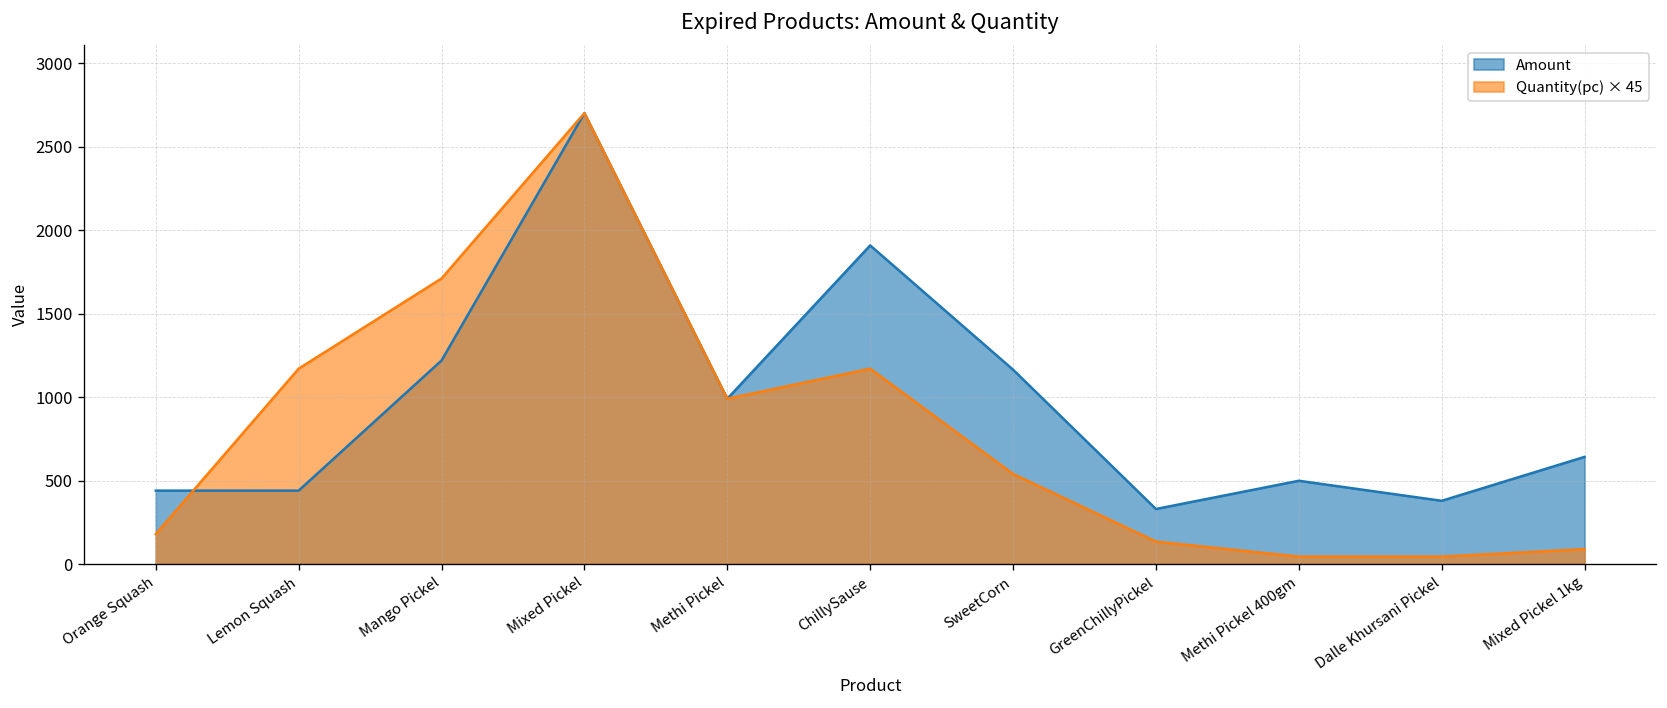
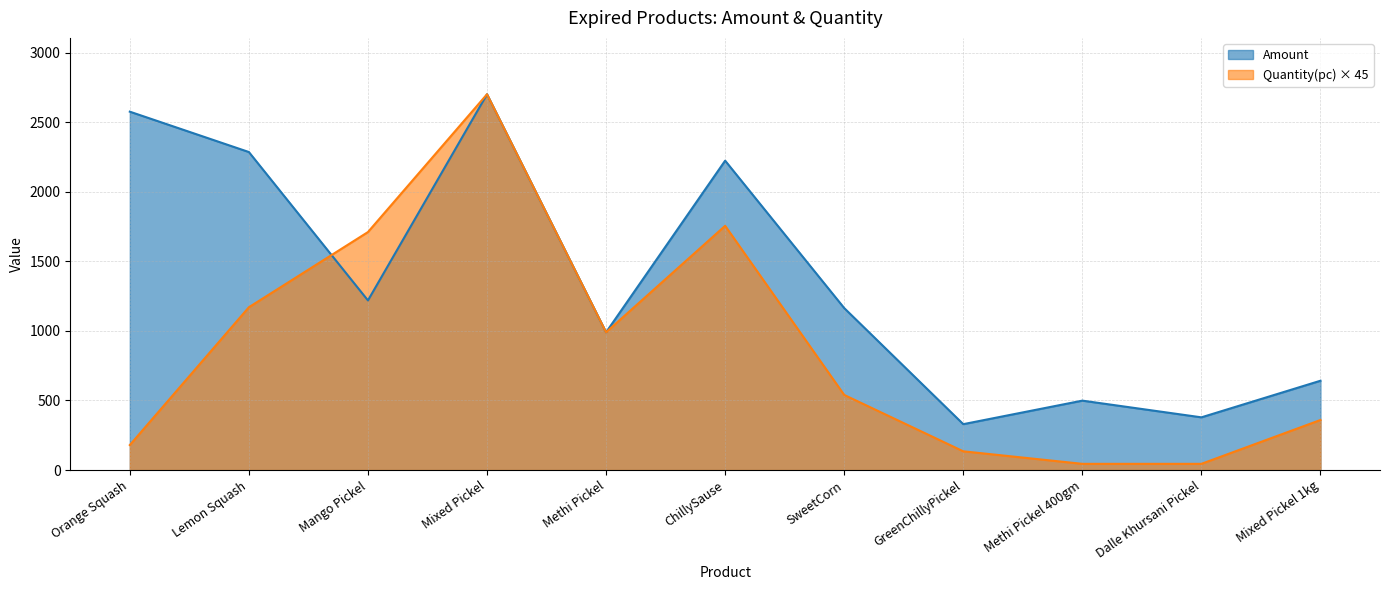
  {
    "Amount": {
-     "Orange Squash": 440,
-     "Lemon Squash": 440,
+     "Orange Squash": 2580,
+     "Lemon Squash": 2290,
      "Mango Pickel": 1220,
-     "ChillySause": 1910,
+     "ChillySause": 2220,
      "SweetCorn": 1160,
      "GreenChillyPickel": 330,
      "Methi Pickel 400gm": 500,
      "Dalle Khursani Pickel": 380,
      "Mixed Pickel 1kg": 640
    },
    "Quantity(pc) × 45": {
      "Orange Squash": 180,
      "Lemon Squash": 1170,
      "Mango Pickel": 1710,
-     "ChillySause": 1170,
+     "ChillySause": 1760,
      "SweetCorn": 540,
      "GreenChillyPickel": 140,
      "Methi Pickel 400gm": 50,
      "Dalle Khursani Pickel": 50,
-     "Mixed Pickel 1kg": 90
+     "Mixed Pickel 1kg": 360
    }
  }
